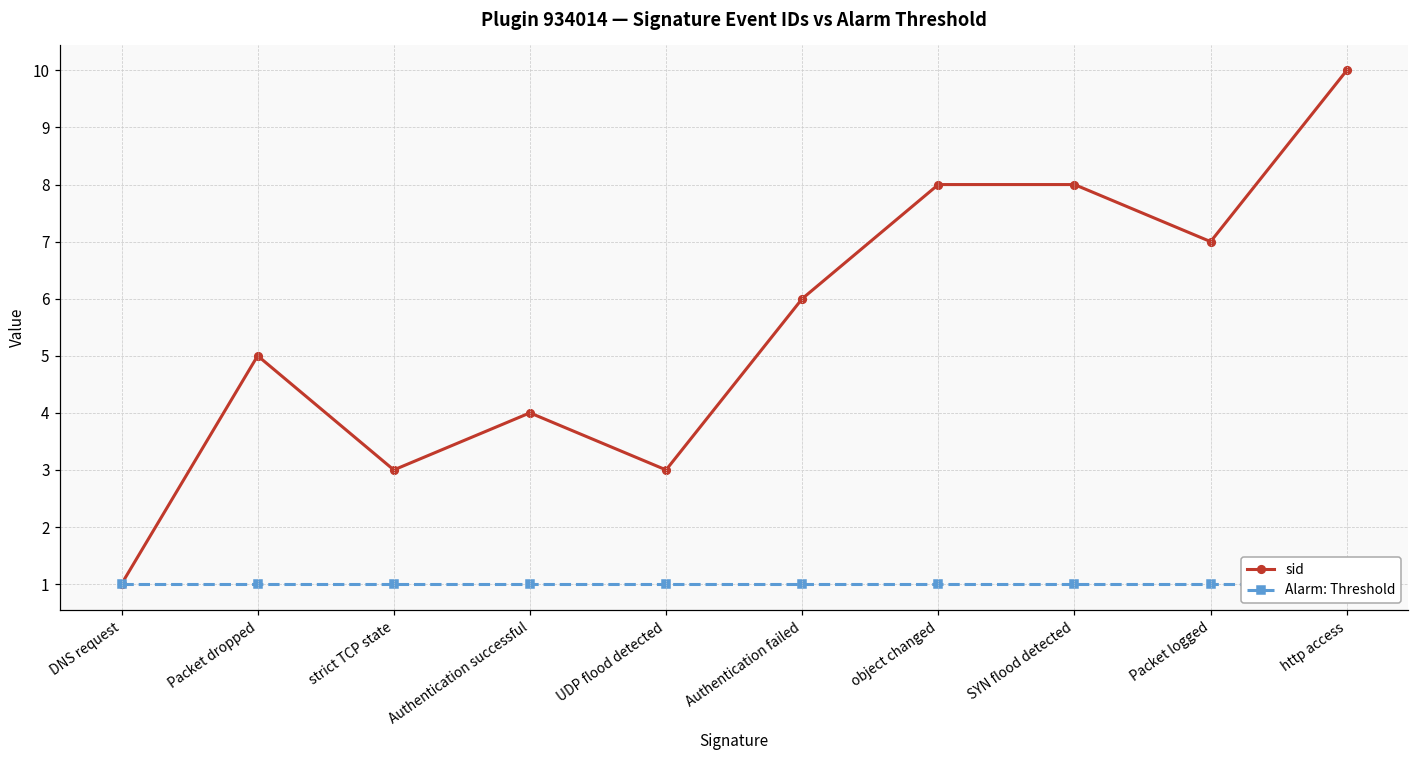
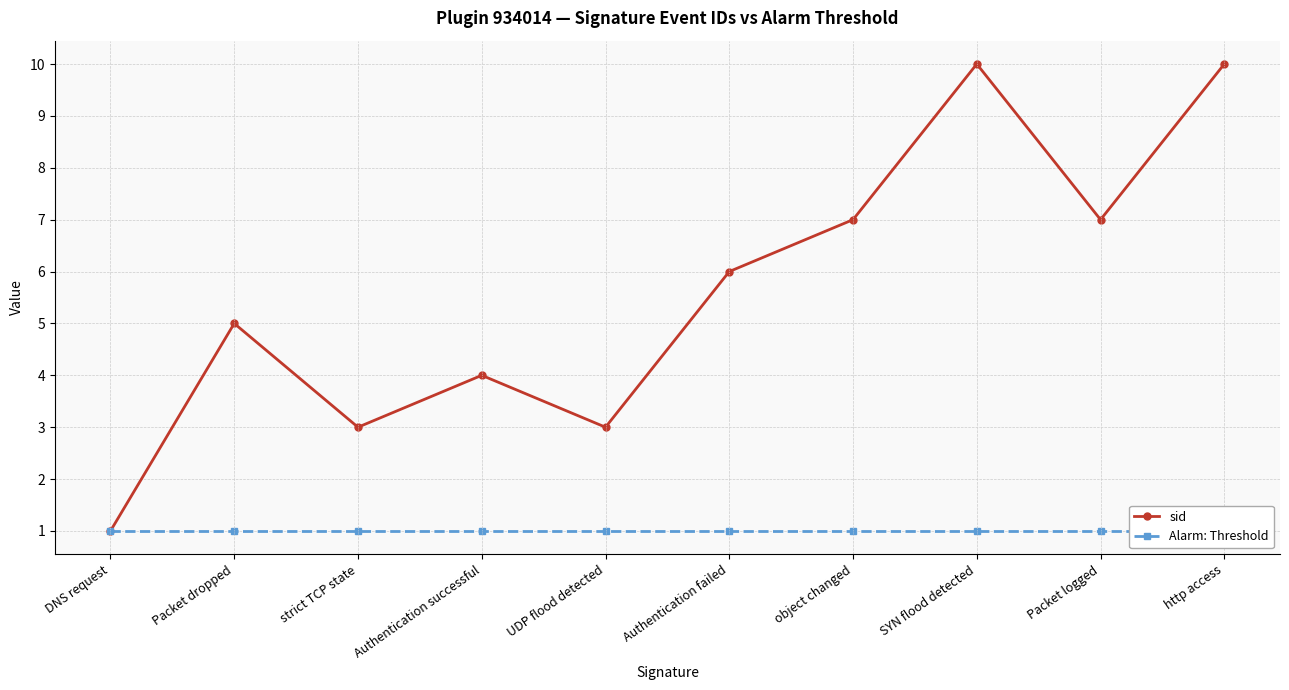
  {
    "sid": {
      "Packet dropped": 5,
      "strict TCP state": 3,
      "Authentication successful": 4,
      "UDP flood detected": 3,
      "Authentication failed": 6,
-     "object changed": 8,
-     "SYN flood detected": 8,
+     "object changed": 7,
+     "SYN flood detected": 10,
      "Packet logged": 7,
      "http access": 10
    },
    "Alarm: Threshold": {
      "Packet dropped": 1,
      "strict TCP state": 1,
      "Authentication successful": 1,
      "UDP flood detected": 1,
      "Authentication failed": 1,
      "object changed": 1,
      "SYN flood detected": 1,
      "Packet logged": 1
    }
  }
